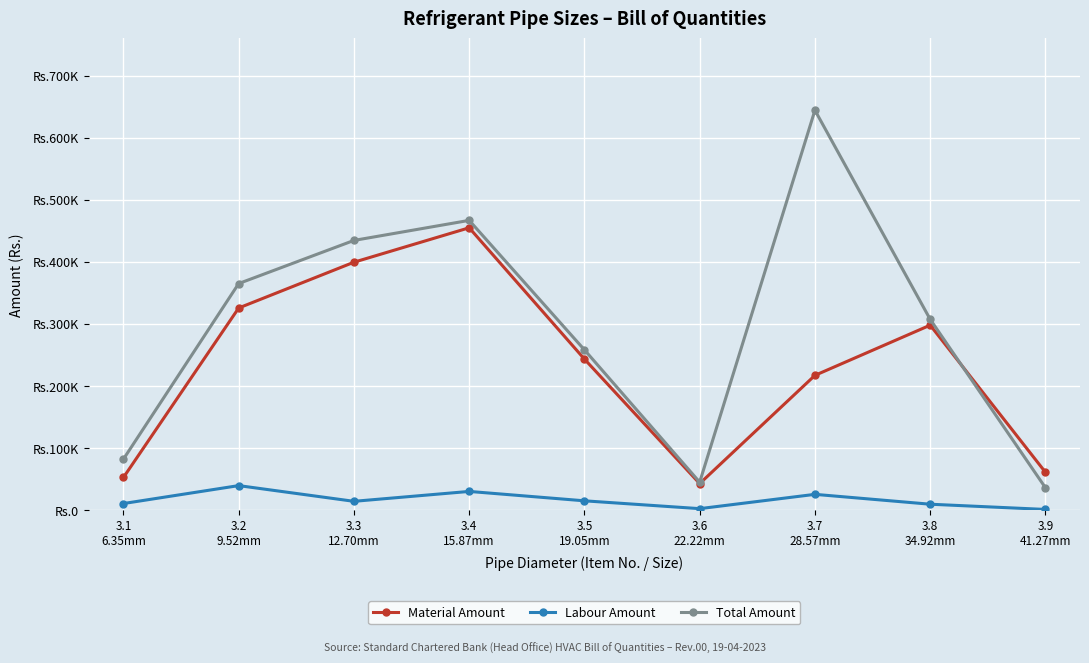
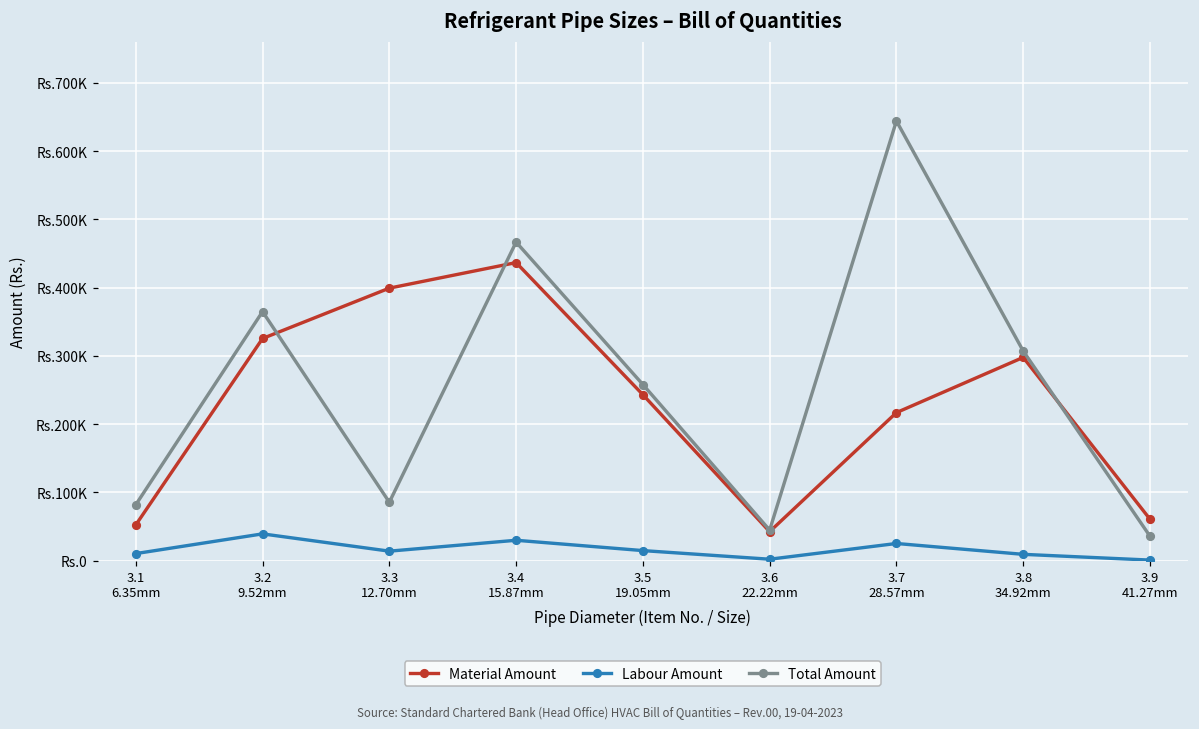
  {
    "Material Amount": {
      "3.1 6.35mm": "Rs.50000",
      "3.2 9.52mm": "Rs.330000",
      "3.3 12.70mm": "Rs.400000",
-     "3.4 15.87mm": "Rs.450000",
+     "3.4 15.87mm": "Rs.440000",
      "3.5 19.05mm": "Rs.240000",
      "3.7 28.57mm": "Rs.220000",
      "3.8 34.92mm": "Rs.300000",
      "3.9 41.27mm": "Rs.60000"
    },
    "Labour Amount": {
      "3.1 6.35mm": "Rs.10000",
      "3.2 9.52mm": "Rs.40000",
      "3.3 12.70mm": "Rs.10000",
      "3.4 15.87mm": "Rs.30000",
      "3.5 19.05mm": "Rs.10000",
      "3.6 22.22mm": "Rs.0",
      "3.7 28.57mm": "Rs.30000",
      "3.8 34.92mm": "Rs.10000",
      "3.9 41.27mm": "Rs.0"
    },
    "Total Amount": {
      "3.1 6.35mm": "Rs.80000",
      "3.2 9.52mm": "Rs.360000",
-     "3.3 12.70mm": "Rs.430000",
+     "3.3 12.70mm": "Rs.90000",
      "3.4 15.87mm": "Rs.470000",
      "3.5 19.05mm": "Rs.260000",
      "3.7 28.57mm": "Rs.640000",
      "3.8 34.92mm": "Rs.310000",
      "3.9 41.27mm": "Rs.40000"
    }
  }
